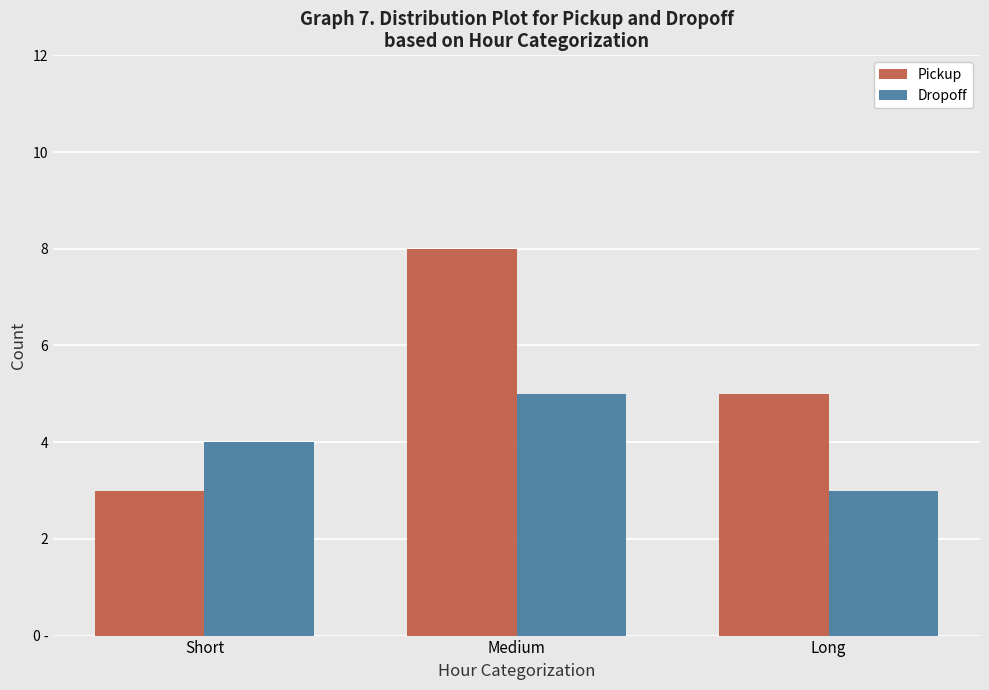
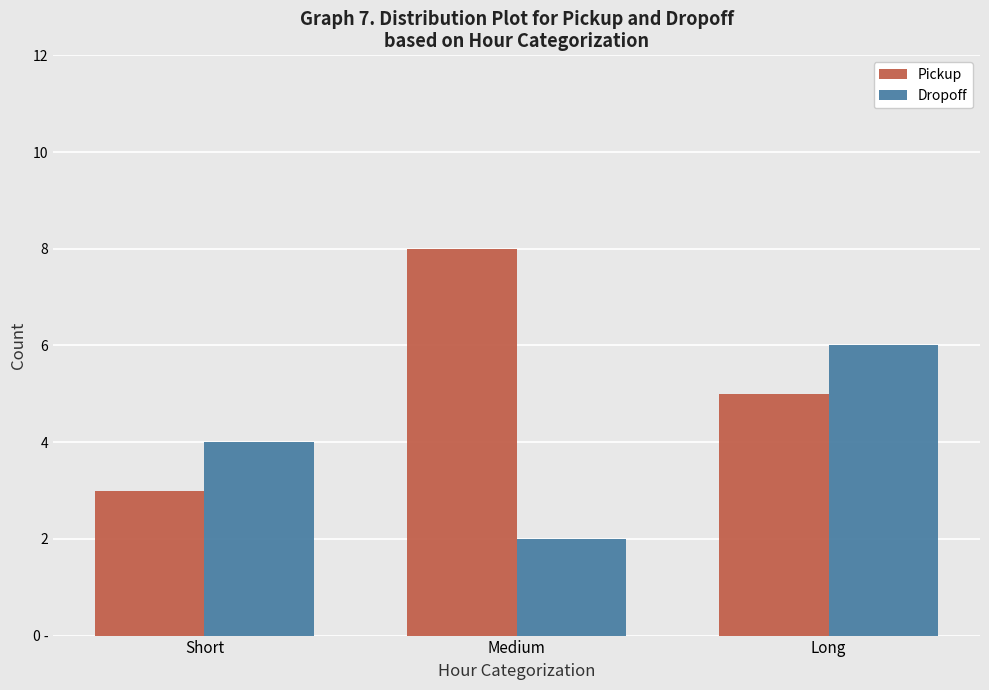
  {
    "Pickup": {
      "Short": 3,
      "Medium": 8,
      "Long": 5
    },
    "Dropoff": {
      "Short": 4,
-     "Medium": 5,
-     "Long": 3
+     "Medium": 2,
+     "Long": 6
    }
  }
